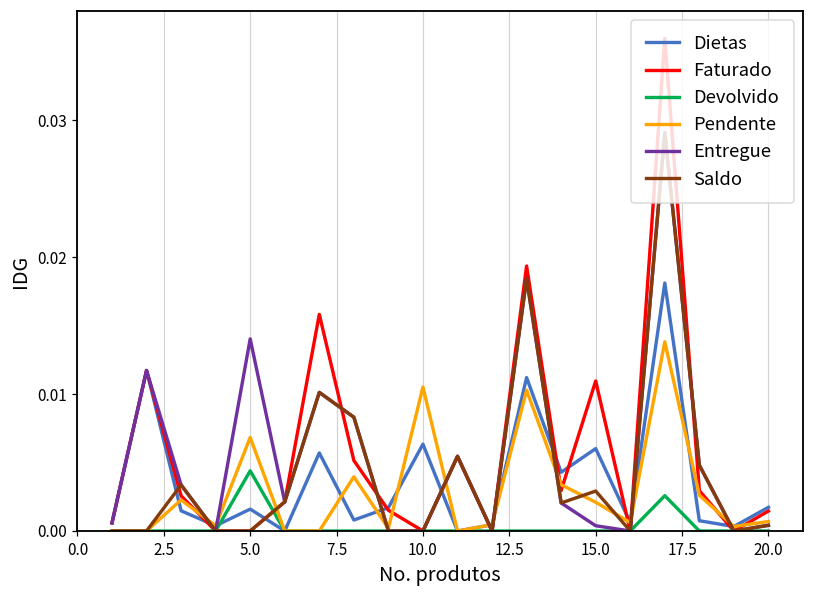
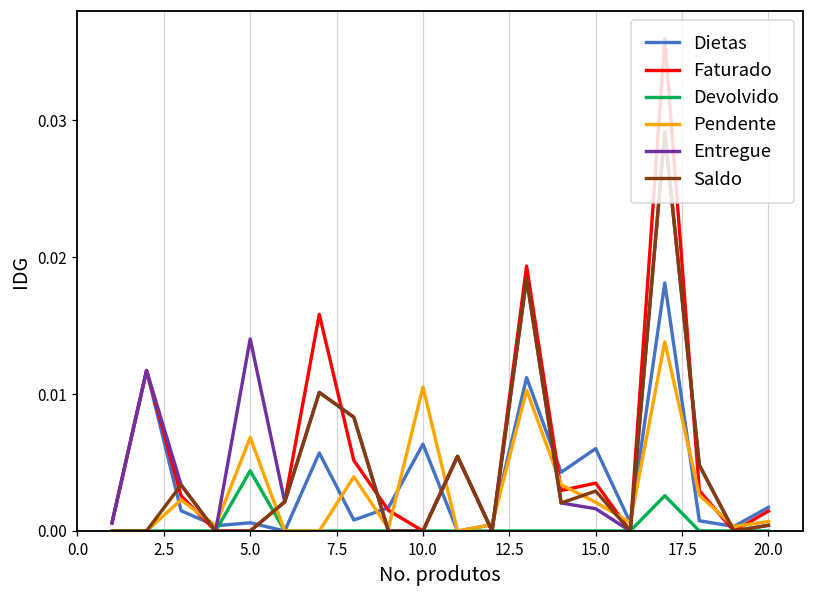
  {
    "Dietas": {
-     "5.0": 0.0016,
+     "5.0": 0.0006,
      "10.0": 0.0063,
      "15.0": 0.0060,
      "20.0": 0.0017
    },
    "Faturado": {
-     "15.0": 0.0110,
+     "15.0": 0.0035,
      "20.0": 0.0015
    },
    "Devolvido": {
      "5.0": 0.0044,
      "15.0": 0.0000,
      "20.0": 0.0000
    },
    "Pendente": {
      "5.0": 0.0068,
      "10.0": 0.0105,
      "15.0": 0.0021,
      "20.0": 0.0007
    },
    "Entregue": {
      "5.0": 0.0140,
-     "15.0": 0.0004
+     "15.0": 0.0016
    },
    "Saldo": {
      "15.0": 0.0029
    }
  }
